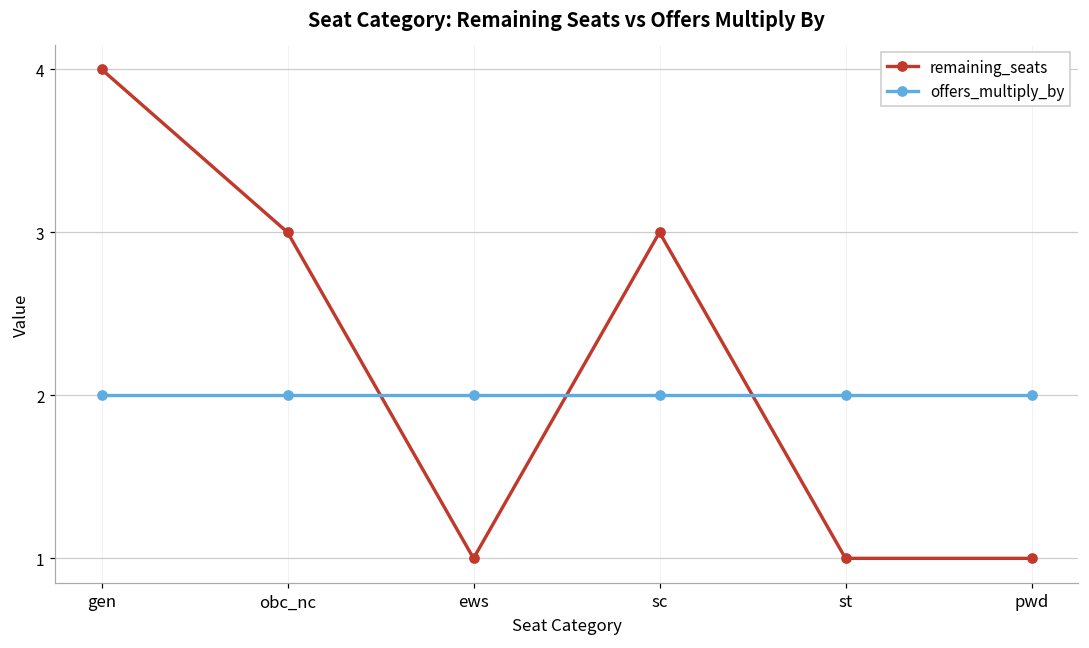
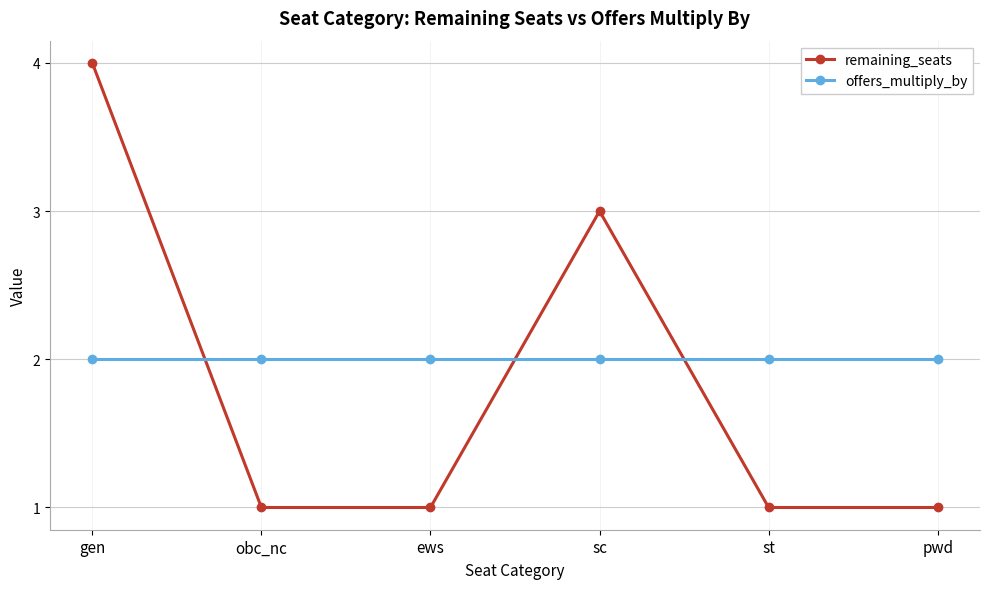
  {
    "remaining_seats": {
      "gen": 4,
-     "obc_nc": 3,
+     "obc_nc": 1,
      "ews": 1,
      "sc": 3,
      "st": 1,
      "pwd": 1
    },
    "offers_multiply_by": {
      "gen": 2,
      "obc_nc": 2,
      "ews": 2,
      "sc": 2,
      "st": 2,
      "pwd": 2
    }
  }
